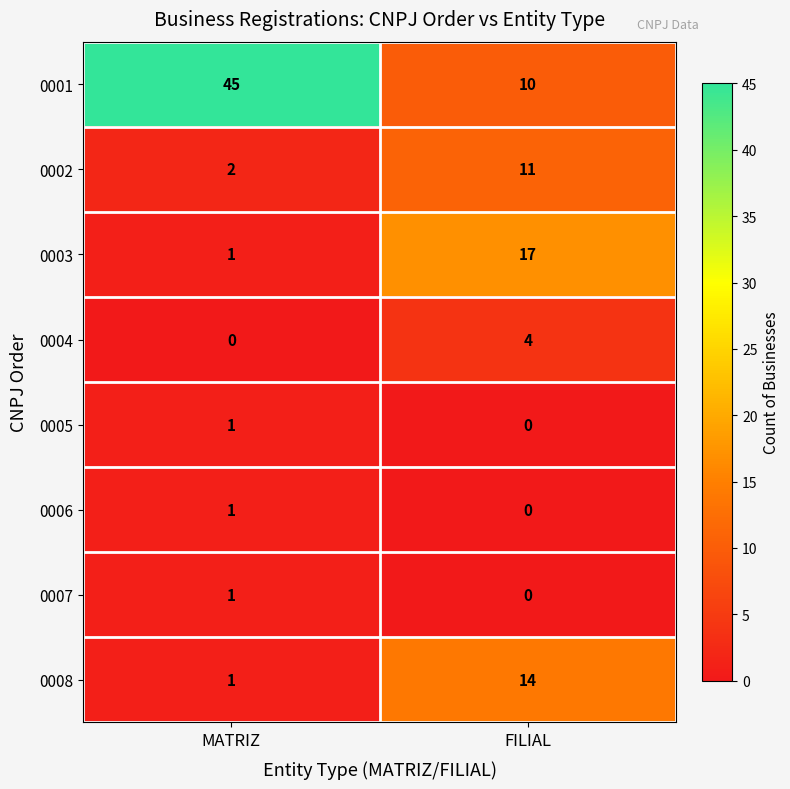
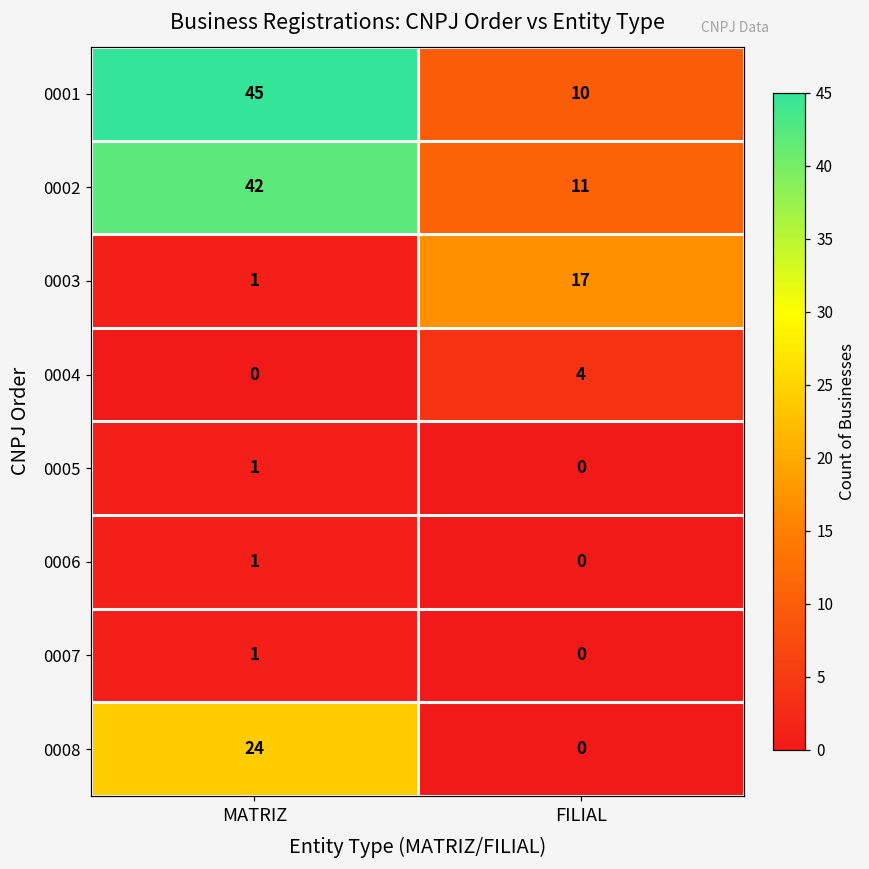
  {
    "0001": {
      "MATRIZ": 45,
      "FILIAL": 10
    },
    "0002": {
-     "MATRIZ": 2,
+     "MATRIZ": 42,
      "FILIAL": 11
    },
    "0003": {
      "MATRIZ": 1,
      "FILIAL": 17
    },
    "0004": {
      "MATRIZ": 0,
      "FILIAL": 4
    },
    "0005": {
      "MATRIZ": 1,
      "FILIAL": 0
    },
    "0006": {
      "MATRIZ": 1,
      "FILIAL": 0
    },
    "0007": {
      "MATRIZ": 1,
      "FILIAL": 0
    },
    "0008": {
-     "MATRIZ": 1,
-     "FILIAL": 14
+     "MATRIZ": 24,
+     "FILIAL": 0
    }
  }
